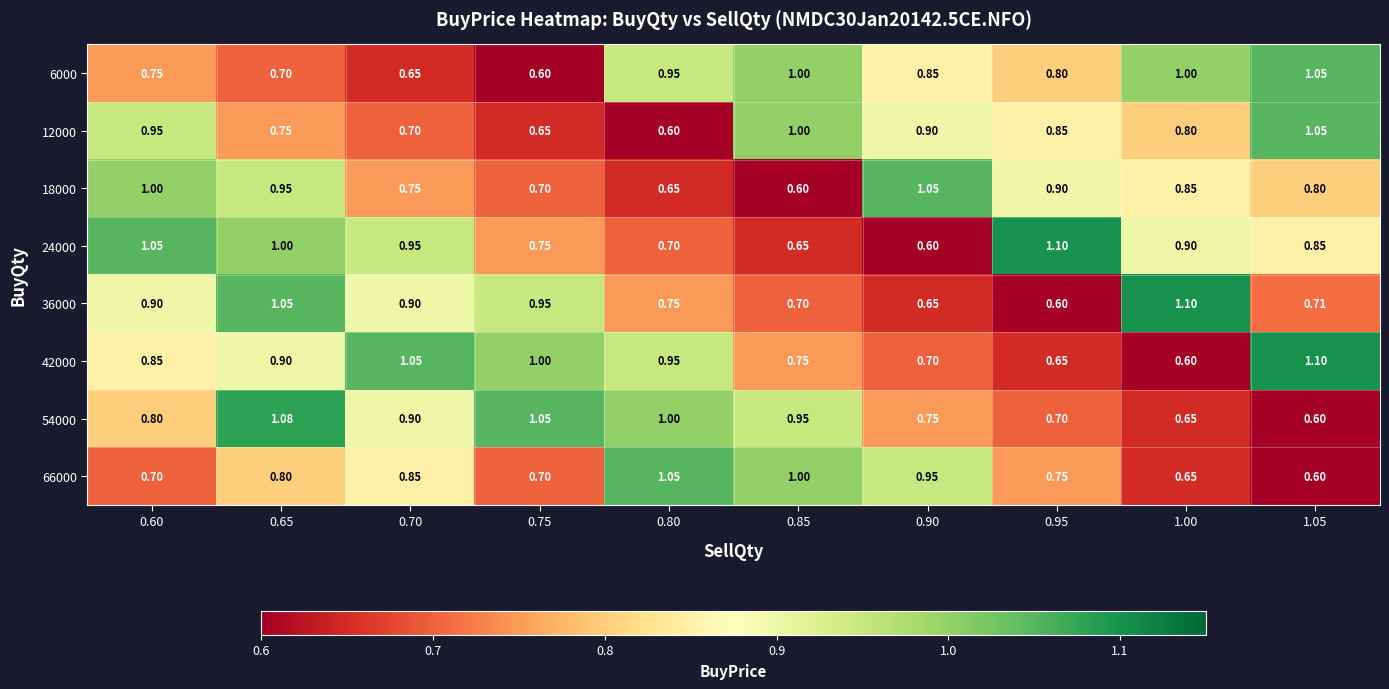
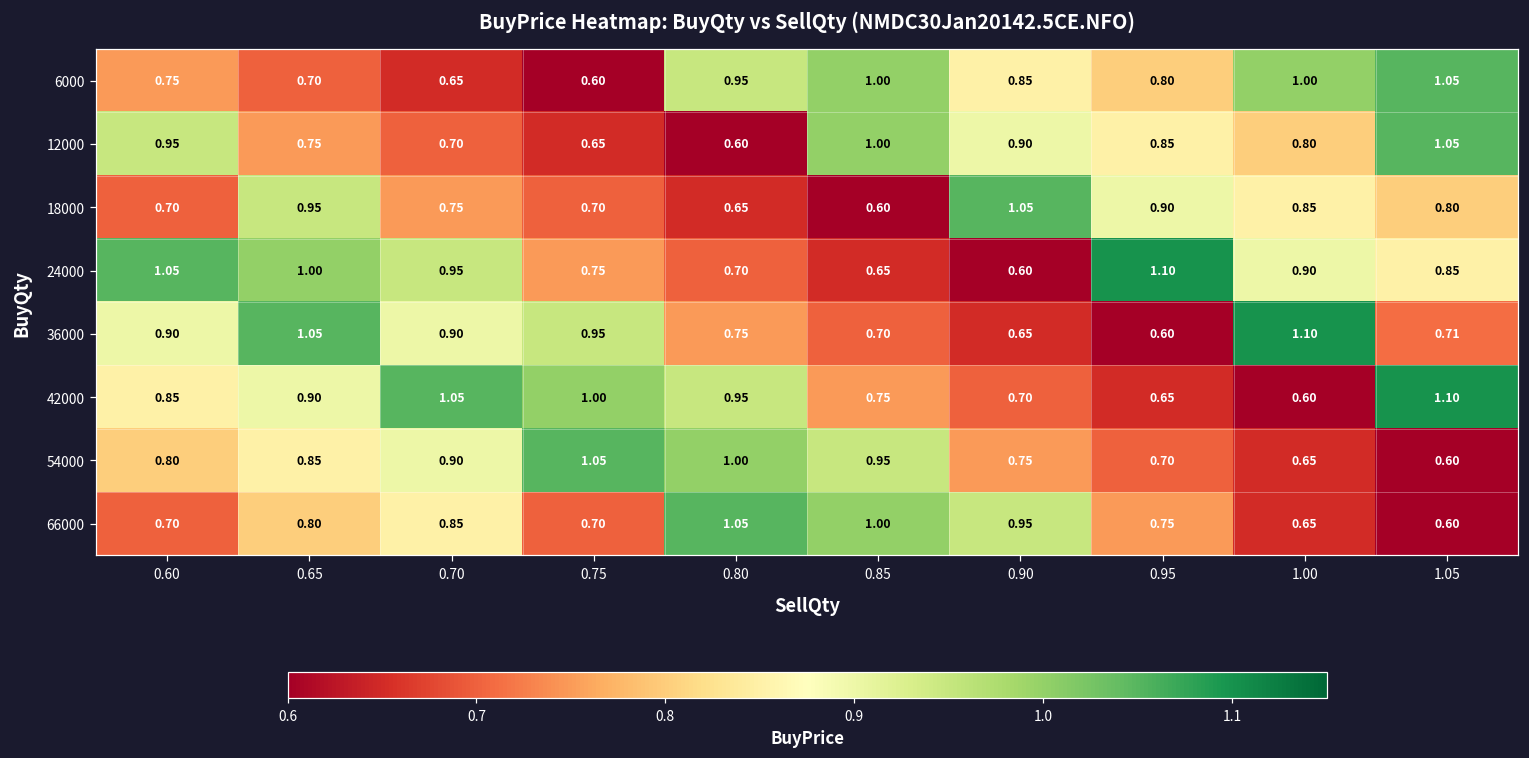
  {
    "6000": {
      "0.60": 0.75,
      "0.65": 0.70,
      "0.70": 0.65,
      "0.75": 0.60,
      "0.80": 0.95,
      "0.85": 1.00,
      "0.90": 0.85,
      "0.95": 0.80,
      "1.00": 1.00,
      "1.05": 1.05
    },
    "12000": {
      "0.60": 0.95,
      "0.65": 0.75,
      "0.70": 0.70,
      "0.75": 0.65,
      "0.80": 0.60,
      "0.85": 1.00,
      "0.90": 0.90,
      "0.95": 0.85,
      "1.00": 0.80,
      "1.05": 1.05
    },
    "18000": {
-     "0.60": 1.00,
+     "0.60": 0.70,
      "0.65": 0.95,
      "0.70": 0.75,
      "0.75": 0.70,
      "0.80": 0.65,
      "0.85": 0.60,
      "0.90": 1.05,
      "0.95": 0.90,
      "1.00": 0.85,
      "1.05": 0.80
    },
    "24000": {
      "0.60": 1.05,
      "0.65": 1.00,
      "0.70": 0.95,
      "0.75": 0.75,
      "0.80": 0.70,
      "0.85": 0.65,
      "0.90": 0.60,
      "0.95": 1.10,
      "1.00": 0.90,
      "1.05": 0.85
    },
    "36000": {
      "0.60": 0.90,
      "0.65": 1.05,
      "0.70": 0.90,
      "0.75": 0.95,
      "0.80": 0.75,
      "0.85": 0.70,
      "0.90": 0.65,
      "0.95": 0.60,
      "1.00": 1.10,
      "1.05": 0.71
    },
    "42000": {
      "0.60": 0.85,
      "0.65": 0.90,
      "0.70": 1.05,
      "0.75": 1.00,
      "0.80": 0.95,
      "0.85": 0.75,
      "0.90": 0.70,
      "0.95": 0.65,
      "1.00": 0.60,
      "1.05": 1.10
    },
    "54000": {
      "0.60": 0.80,
-     "0.65": 1.08,
+     "0.65": 0.85,
      "0.70": 0.90,
      "0.75": 1.05,
      "0.80": 1.00,
      "0.85": 0.95,
      "0.90": 0.75,
      "0.95": 0.70,
      "1.00": 0.65,
      "1.05": 0.60
    },
    "66000": {
      "0.60": 0.70,
      "0.65": 0.80,
      "0.70": 0.85,
      "0.75": 0.70,
      "0.80": 1.05,
      "0.85": 1.00,
      "0.90": 0.95,
      "0.95": 0.75,
      "1.00": 0.65,
      "1.05": 0.60
    }
  }
